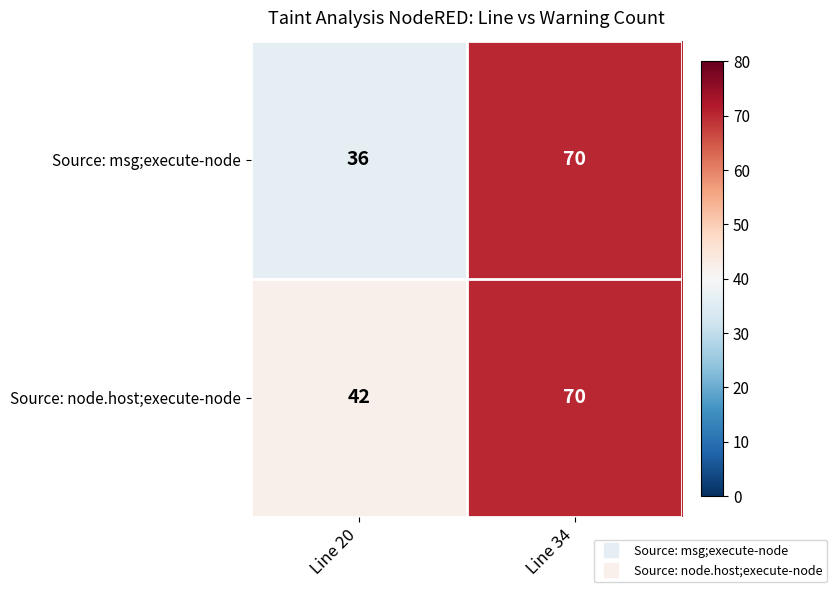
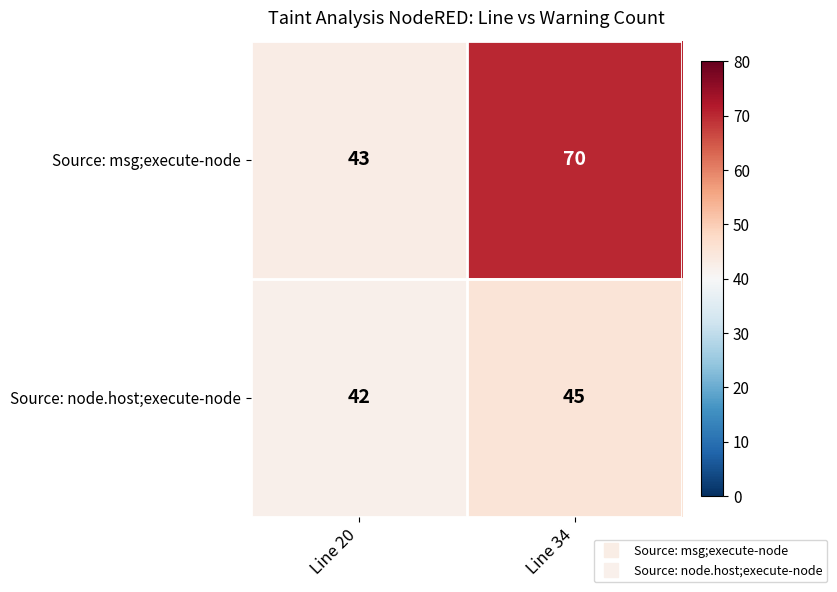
  {
    "Source: msg;execute-node": {
-     "Line 20": 36,
+     "Line 20": 43,
      "Line 34": 70
    },
    "Source: node.host;execute-node": {
      "Line 20": 42,
-     "Line 34": 70
+     "Line 34": 45
    }
  }
